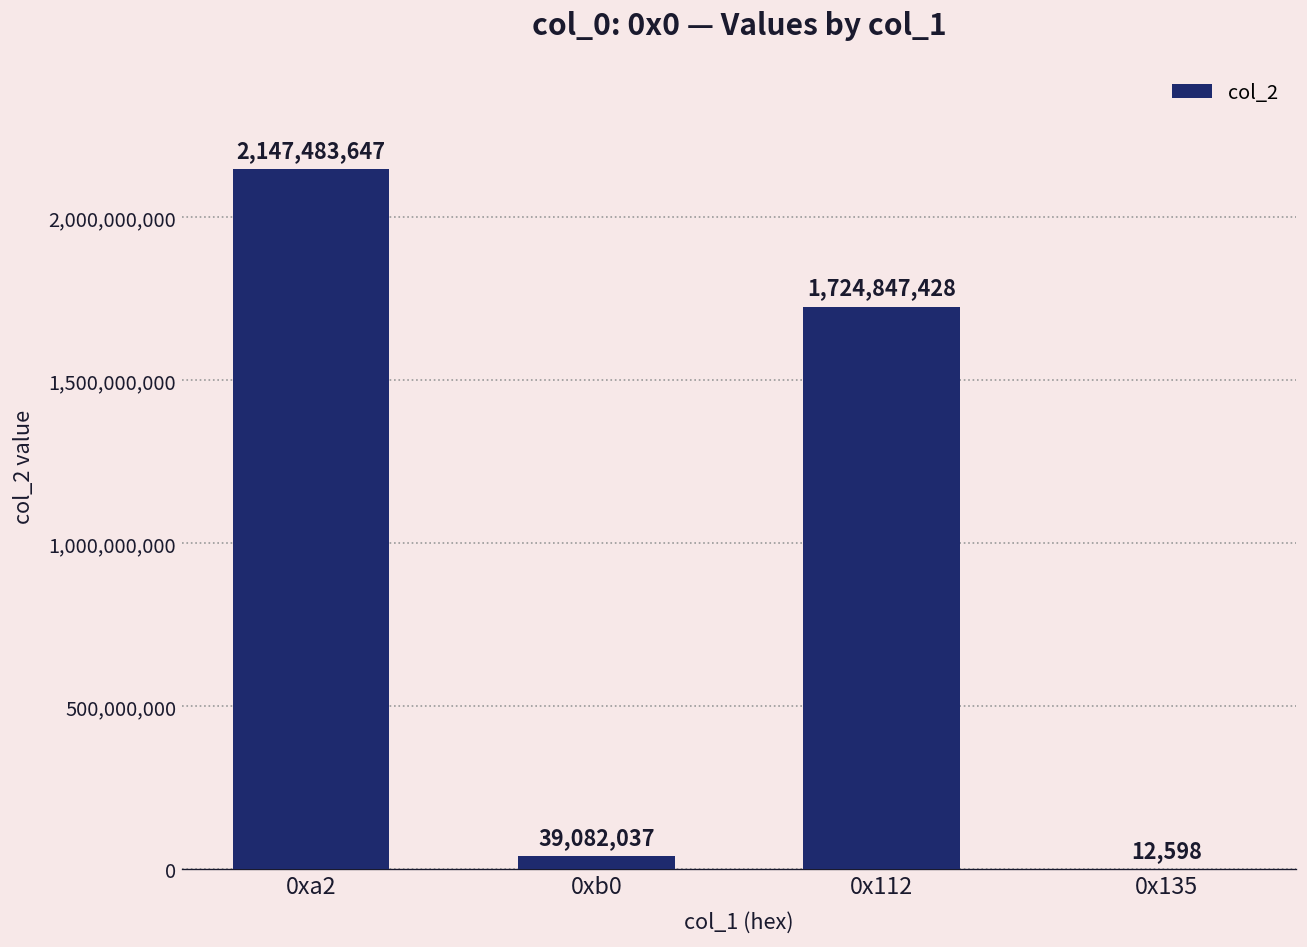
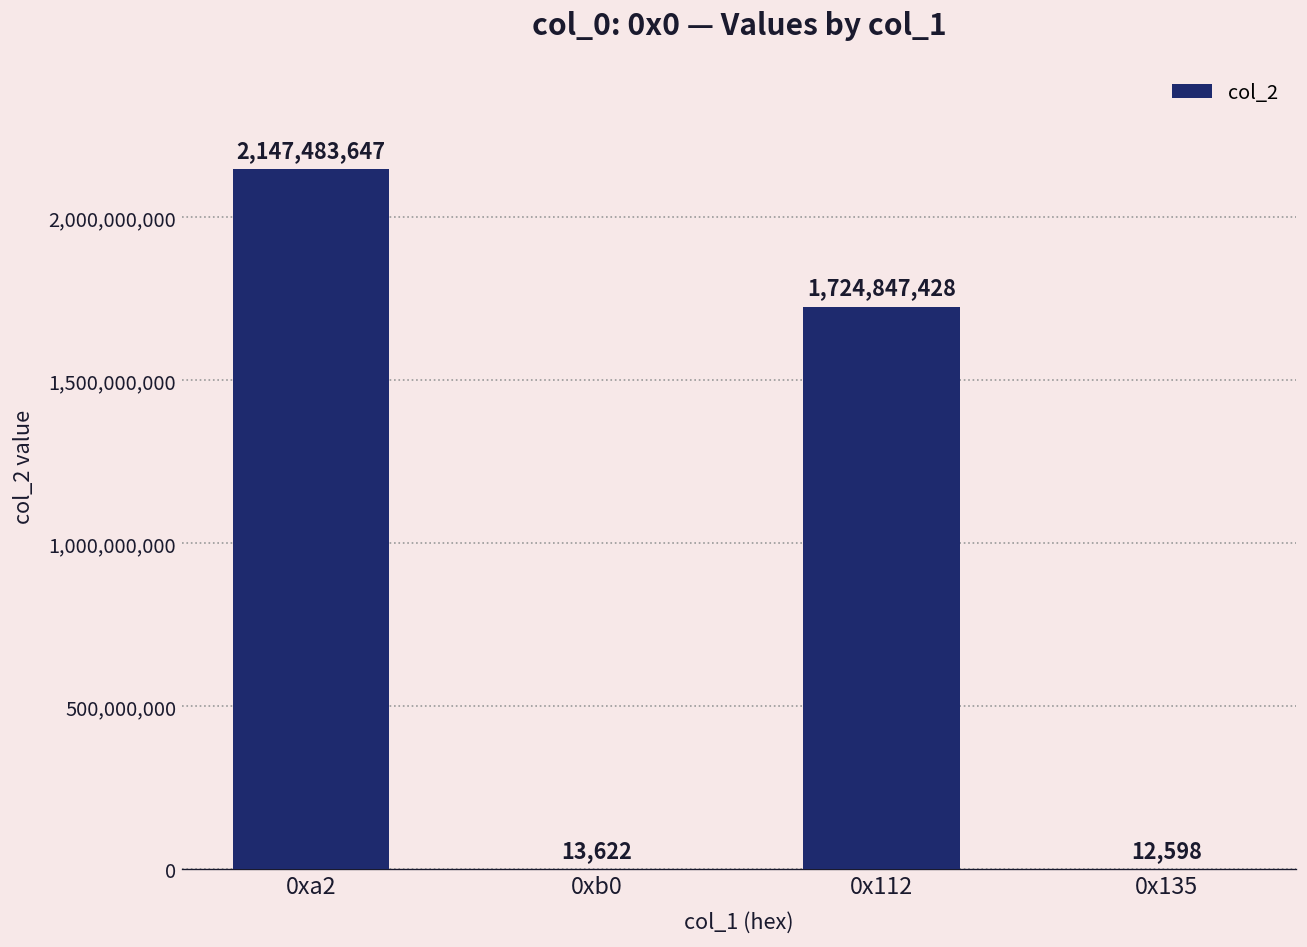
  {
    "0xa2": "2,147,483,647",
-   "0xb0": "39,082,037",
+   "0xb0": "13,622",
    "0x112": "1,724,847,428",
    "0x135": "12,598"
  }
